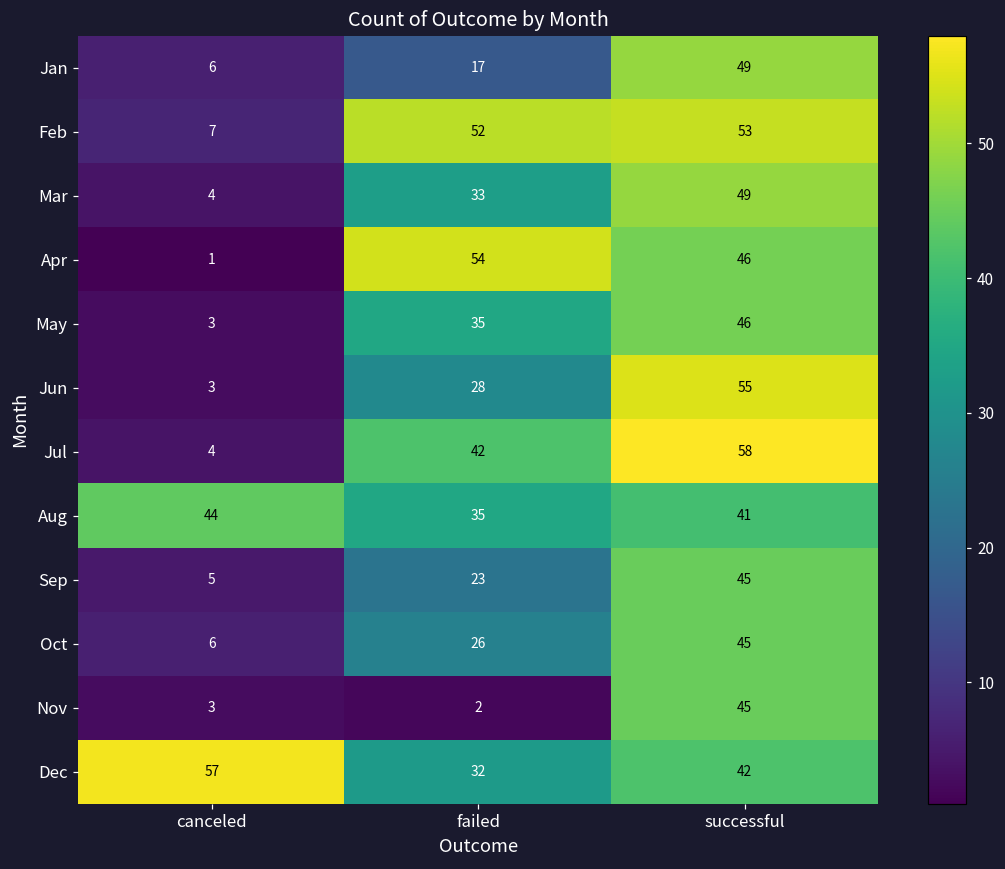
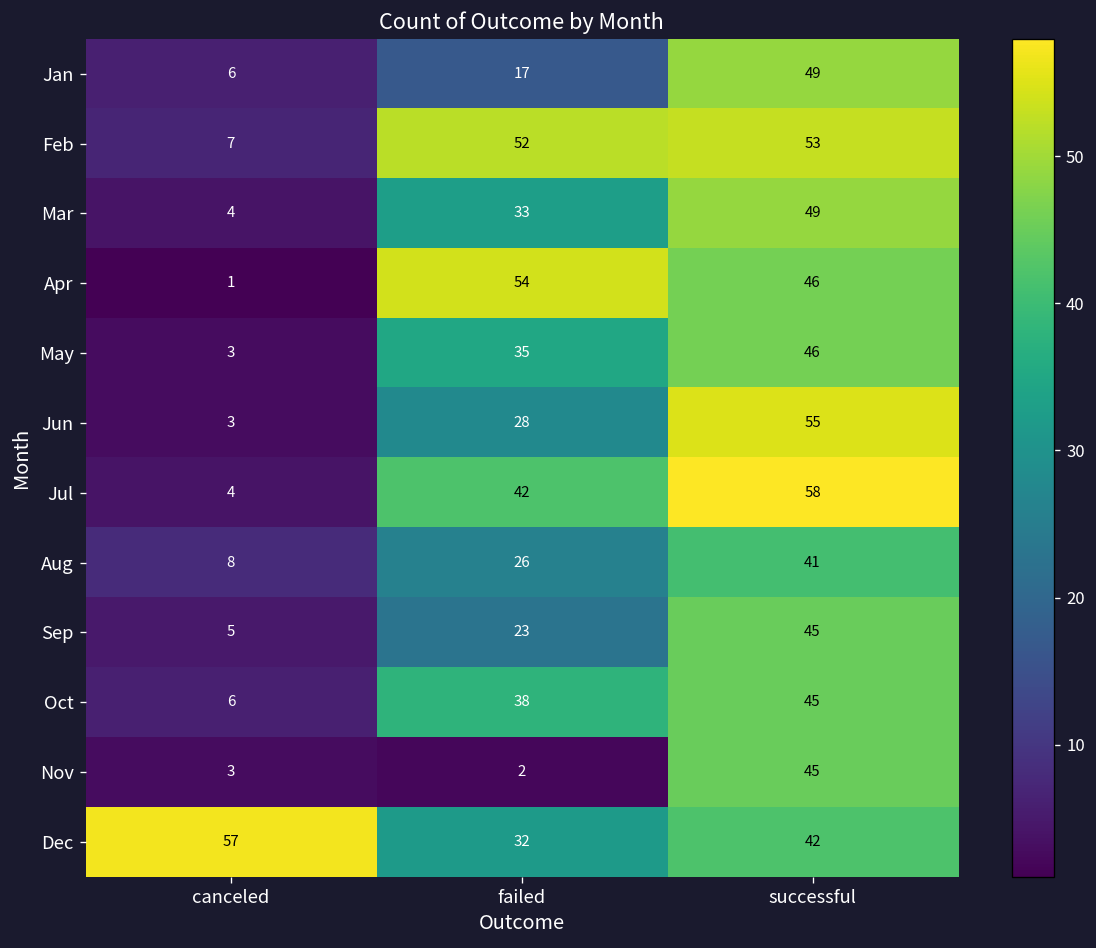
  {
    "Jan": {
      "canceled": 6,
      "failed": 17,
      "successful": 49
    },
    "Feb": {
      "canceled": 7,
      "failed": 52,
      "successful": 53
    },
    "Mar": {
      "canceled": 4,
      "failed": 33,
      "successful": 49
    },
    "Apr": {
      "canceled": 1,
      "failed": 54,
      "successful": 46
    },
    "May": {
      "canceled": 3,
      "failed": 35,
      "successful": 46
    },
    "Jun": {
      "canceled": 3,
      "failed": 28,
      "successful": 55
    },
    "Jul": {
      "canceled": 4,
      "failed": 42,
      "successful": 58
    },
    "Aug": {
-     "canceled": 44,
-     "failed": 35,
+     "canceled": 8,
+     "failed": 26,
      "successful": 41
    },
    "Sep": {
      "canceled": 5,
      "failed": 23,
      "successful": 45
    },
    "Oct": {
      "canceled": 6,
-     "failed": 26,
+     "failed": 38,
      "successful": 45
    },
    "Nov": {
      "canceled": 3,
      "failed": 2,
      "successful": 45
    },
    "Dec": {
      "canceled": 57,
      "failed": 32,
      "successful": 42
    }
  }
